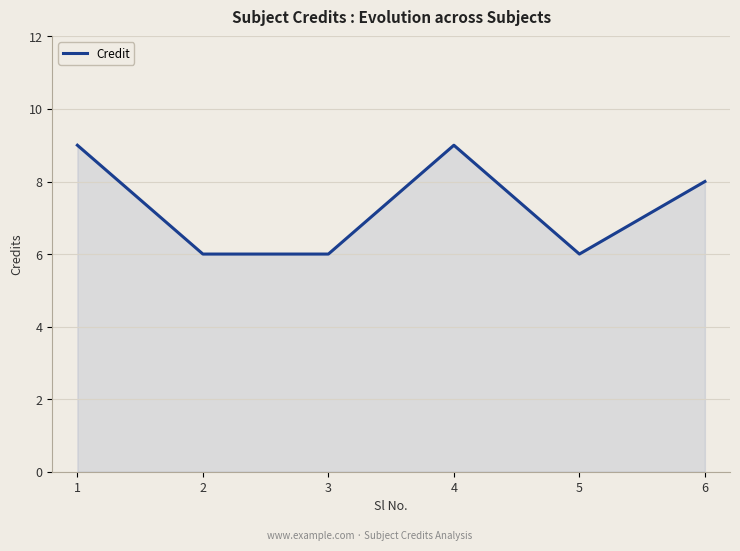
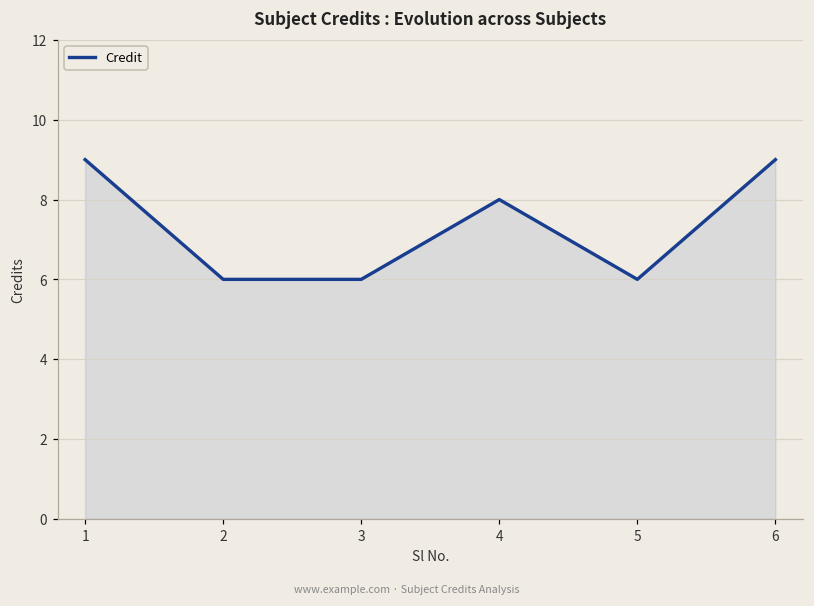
  {
    "1": 9,
    "2": 6,
    "3": 6,
-   "4": 9,
+   "4": 8,
    "5": 6,
-   "6": 8
+   "6": 9
  }
